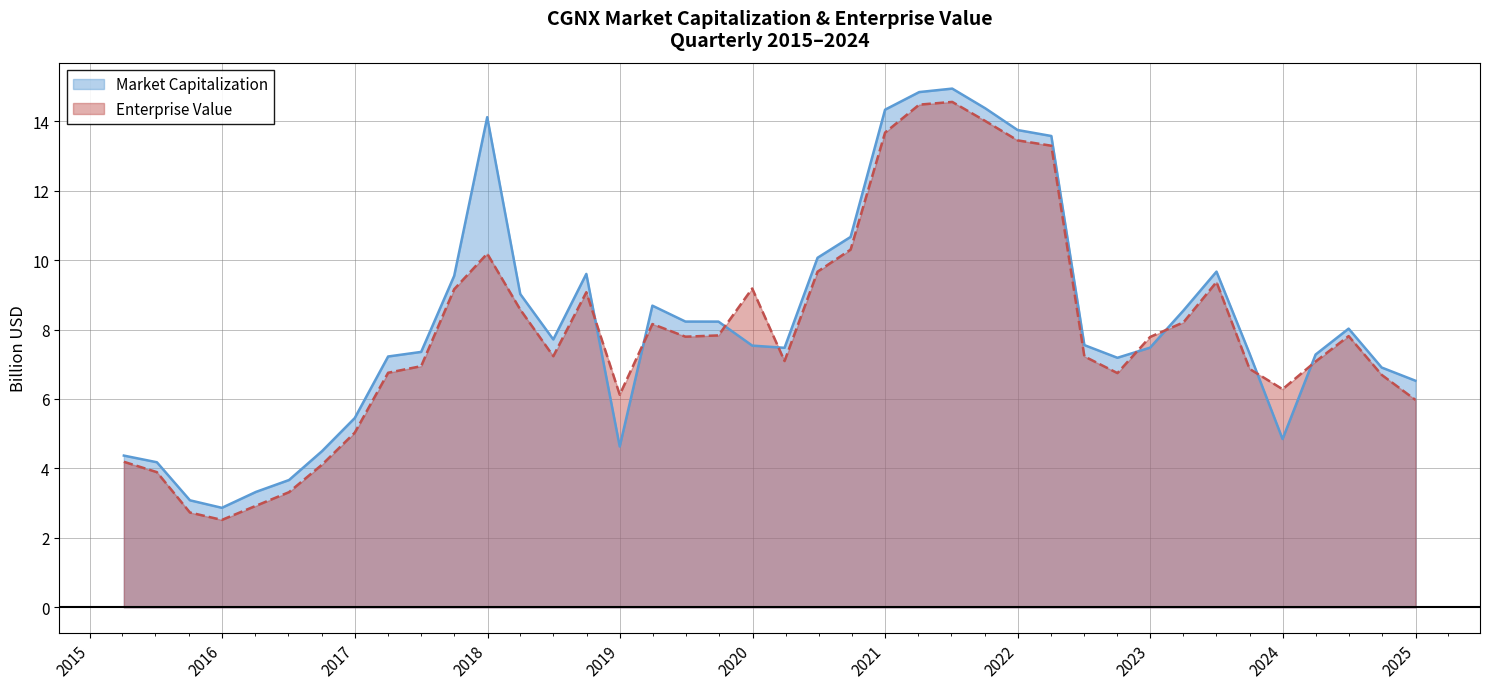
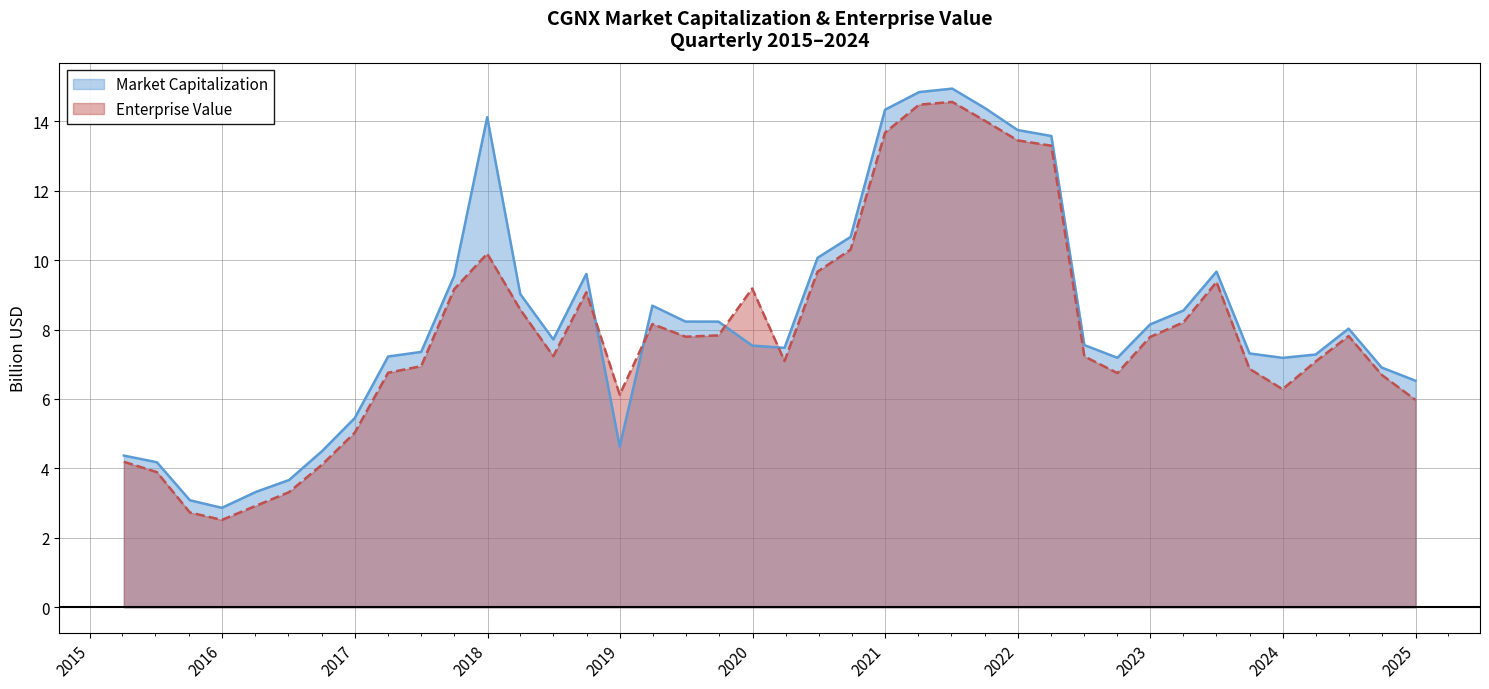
  {
    "Market Capitalization": {
      "2016": 2.9,
      "2017": 5.5,
      "2018": 14.1,
      "2019": 4.6,
      "2020": 7.5,
      "2021": 14.3,
      "2022": 13.7,
-     "2023": 7.5,
-     "2024": 4.8,
+     "2023": 8.1,
+     "2024": 7.2,
      "2025": 6.5
    },
    "Enterprise Value": {
      "2016": 2.5,
      "2017": 5.0,
      "2018": 10.2,
      "2019": 6.1,
      "2020": 9.2,
      "2021": 13.7,
      "2022": 13.4,
      "2023": 7.8,
      "2024": 6.3,
      "2025": 6.0
    }
  }
